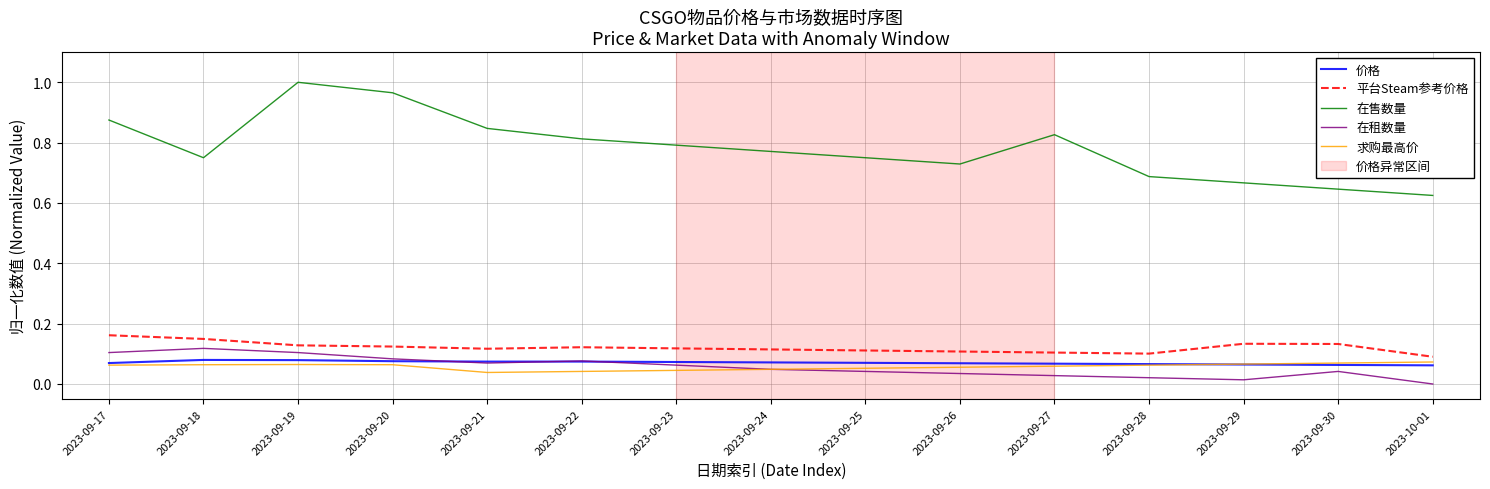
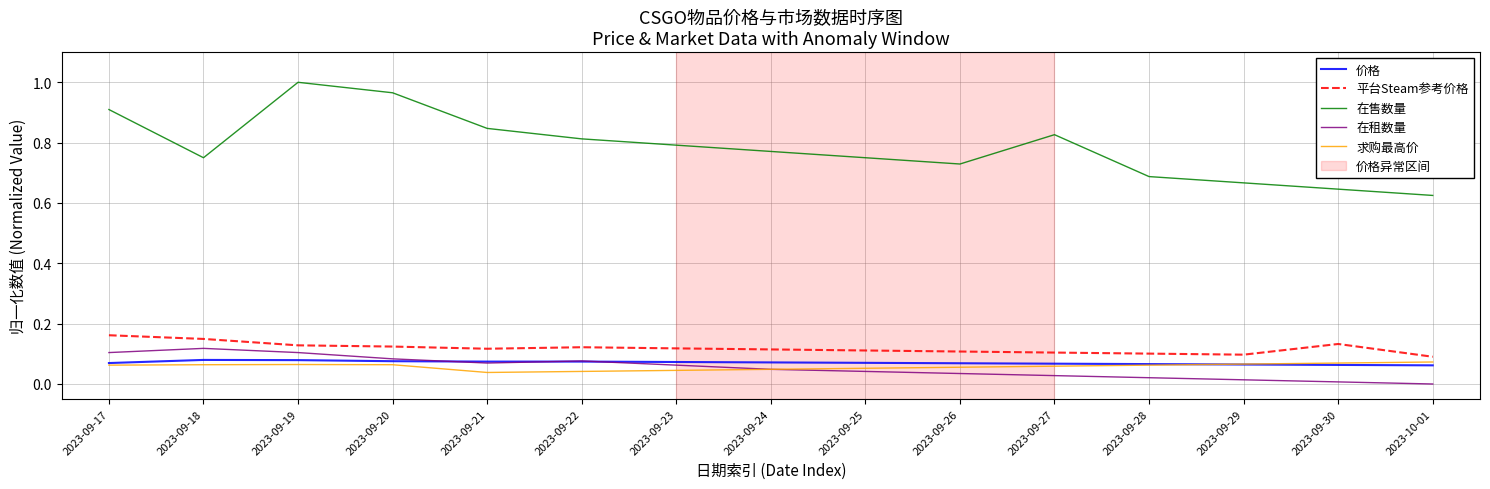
  {
    "价格": {
      "2023-09-18": 0.08,
      "2023-09-19": 0.08,
      "2023-09-23": 0.07,
      "2023-09-24": 0.07,
      "2023-09-25": 0.07,
      "2023-09-26": 0.07,
      "2023-10-01": 0.06
    },
    "平台Steam参考价格": {
      "2023-09-17": 0.16,
      "2023-09-18": 0.15,
      "2023-09-19": 0.13,
      "2023-09-20": 0.12,
      "2023-09-21": 0.12,
      "2023-09-22": 0.12,
      "2023-09-23": 0.12,
      "2023-09-24": 0.11,
      "2023-09-25": 0.11,
      "2023-09-26": 0.11,
      "2023-09-27": 0.10,
      "2023-09-28": 0.10,
-     "2023-09-29": 0.13,
+     "2023-09-29": 0.10,
      "2023-09-30": 0.13,
      "2023-10-01": 0.09
    },
    "在售数量": {
-     "2023-09-17": 0.88,
+     "2023-09-17": 0.91,
      "2023-09-18": 0.75,
      "2023-09-19": 1.00,
      "2023-09-20": 0.97,
      "2023-09-21": 0.85,
      "2023-09-22": 0.81,
      "2023-09-23": 0.79,
      "2023-09-24": 0.77,
      "2023-09-25": 0.75,
      "2023-09-26": 0.73,
      "2023-09-27": 0.83,
      "2023-09-28": 0.69,
      "2023-09-29": 0.67,
      "2023-09-30": 0.65,
      "2023-10-01": 0.63
    },
    "在租数量": {
      "2023-09-17": 0.10,
      "2023-09-18": 0.12,
      "2023-09-19": 0.10,
      "2023-09-23": 0.06,
      "2023-09-25": 0.04,
      "2023-09-26": 0.03,
      "2023-09-27": 0.03,
      "2023-09-28": 0.02,
      "2023-09-29": 0.01,
-     "2023-09-30": 0.04,
+     "2023-09-30": 0.01,
      "2023-10-01": 0.00
    },
    "求购最高价": {
      "2023-09-18": 0.06,
      "2023-09-19": 0.06,
      "2023-09-20": 0.06,
      "2023-09-21": 0.04,
      "2023-09-22": 0.04,
      "2023-09-23": 0.05,
      "2023-09-25": 0.05,
      "2023-09-26": 0.06,
      "2023-10-01": 0.07
    }
  }
